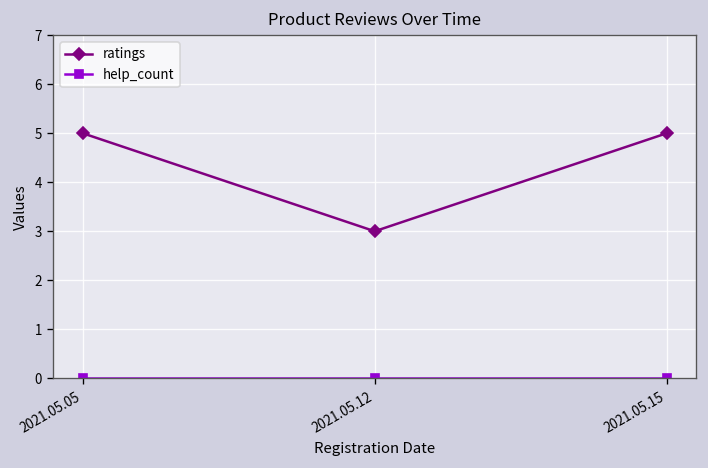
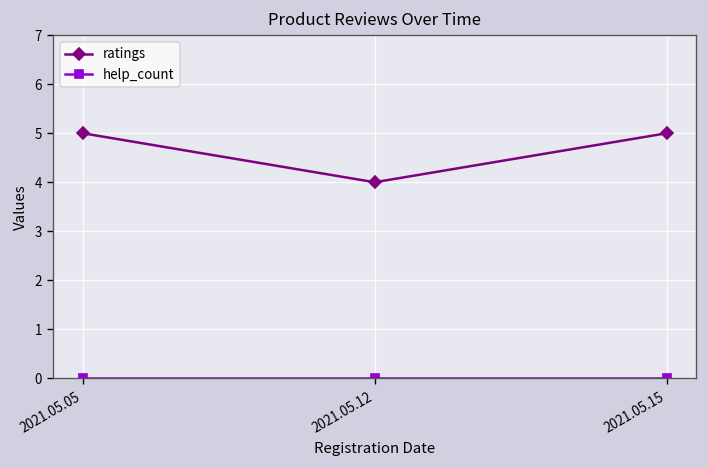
  {
    "ratings": {
      "2021.05.05": 5,
-     "2021.05.12": 3,
+     "2021.05.12": 4,
      "2021.05.15": 5
    },
    "help_count": {
      "2021.05.05": 0,
      "2021.05.12": 0,
      "2021.05.15": 0
    }
  }
